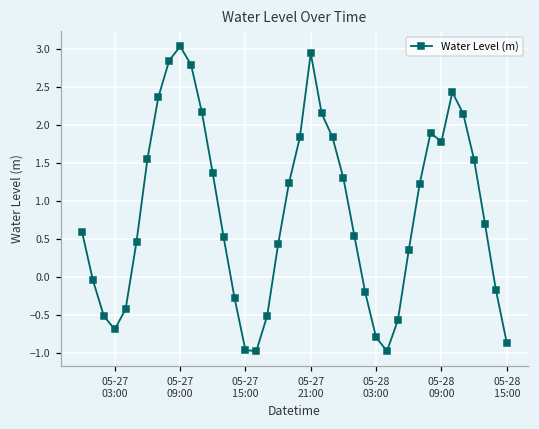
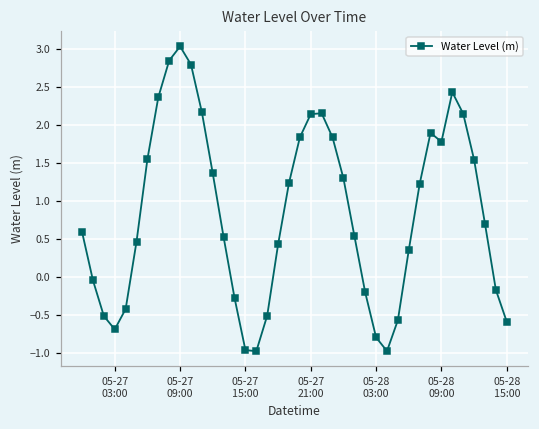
  {
    "05-27 03:00": -0.7,
    "05-27 09:00": 3.0,
    "05-27 15:00": -1.0,
-   "05-27 21:00": 2.9,
+   "05-27 21:00": 2.1,
    "05-28 03:00": -0.8,
    "05-28 09:00": 1.8,
-   "05-28 15:00": -0.9
+   "05-28 15:00": -0.6
  }
